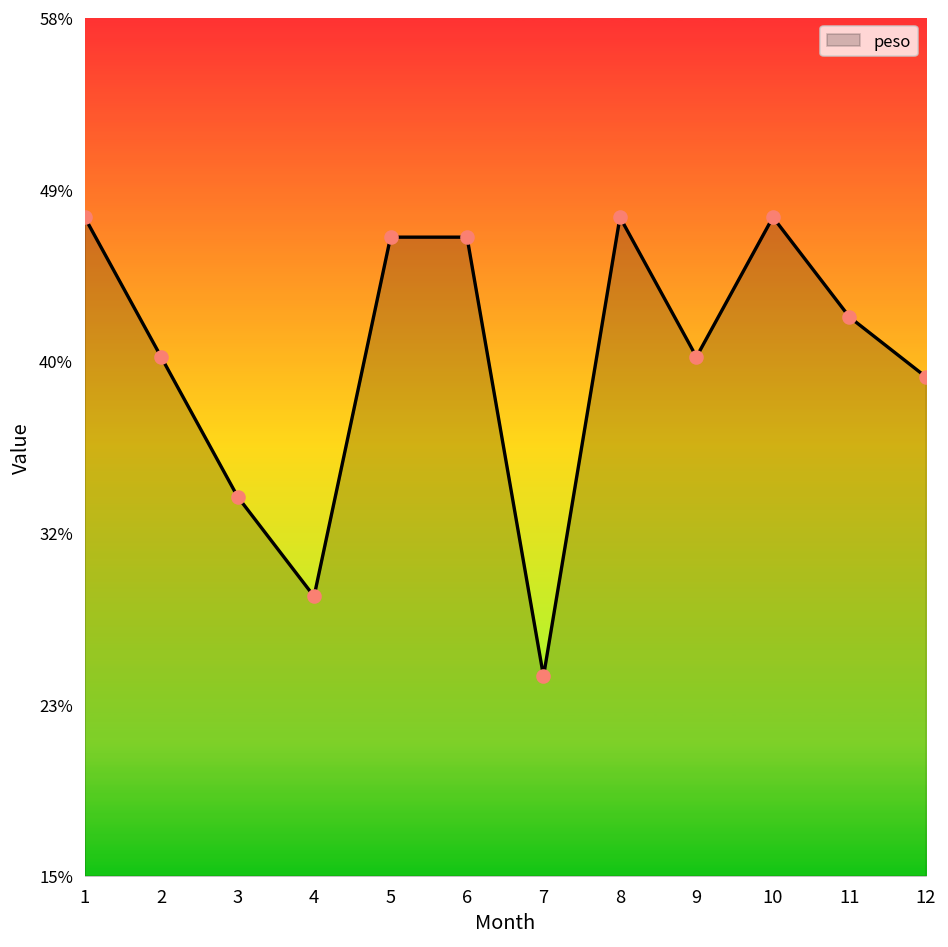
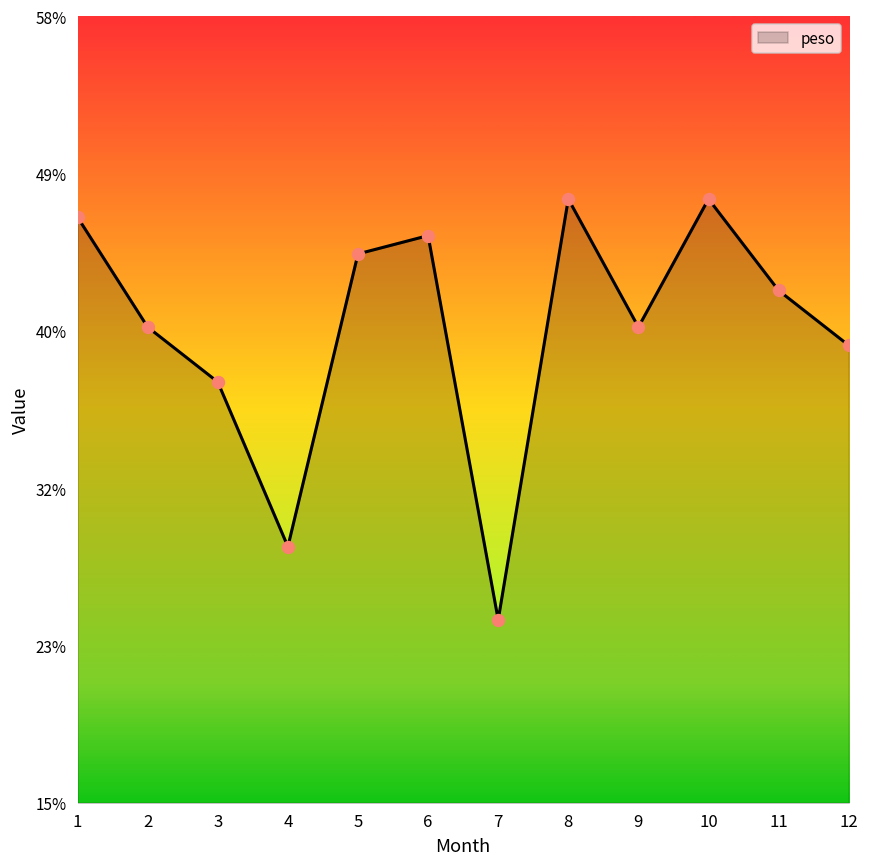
  {
-   "1": "48%",
+   "1": "47%",
    "2": "41%",
-   "3": "34%",
+   "3": "38%",
    "4": "29%",
-   "5": "47%",
-   "6": "47%",
+   "5": "45%",
+   "6": "46%",
    "7": "25%",
    "8": "48%",
    "9": "41%",
    "10": "48%",
    "11": "43%",
    "12": "40%"
  }
